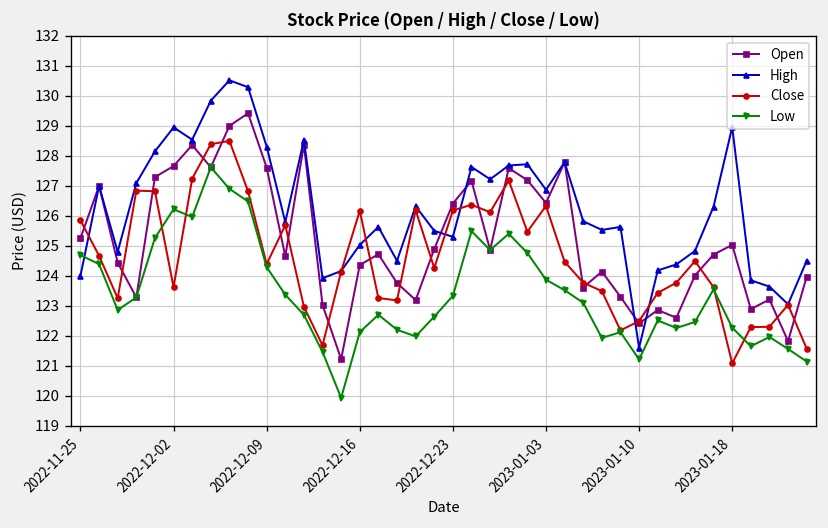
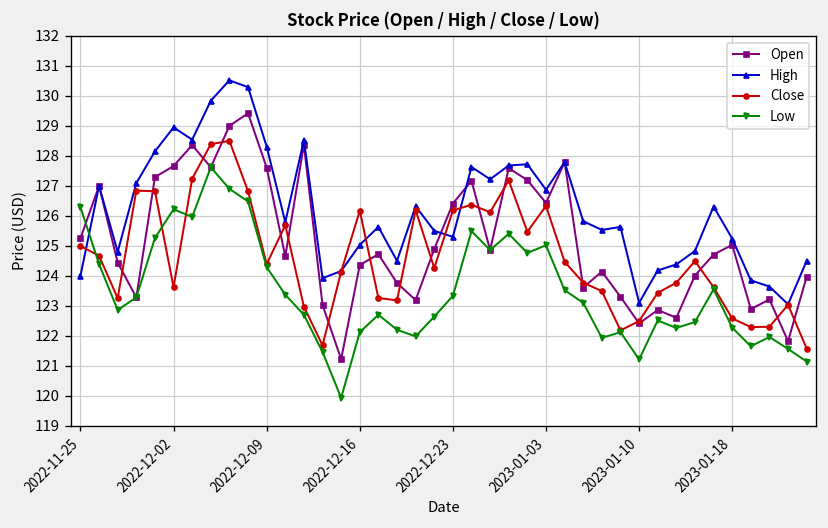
  {
    "Open": {
      "2022-11-25": 125.3,
      "2022-12-02": 127.7,
      "2022-12-09": 127.6,
      "2022-12-16": 124.4,
      "2022-12-23": 126.4,
      "2023-01-18": 125.0
    },
    "High": {
      "2022-11-25": 124.0,
      "2022-12-02": 129.0,
      "2022-12-09": 128.3,
      "2022-12-16": 125.0,
      "2022-12-23": 125.3,
      "2023-01-03": 126.9,
-     "2023-01-10": 121.6,
-     "2023-01-18": 129.0
+     "2023-01-10": 123.1,
+     "2023-01-18": 125.2
    },
    "Close": {
-     "2022-11-25": 125.9,
+     "2022-11-25": 125.0,
      "2022-12-02": 123.6,
      "2022-12-16": 126.2,
      "2022-12-23": 126.2,
-     "2023-01-18": 121.1
+     "2023-01-18": 122.6
    },
    "Low": {
-     "2022-11-25": 124.7,
+     "2022-11-25": 126.3,
      "2022-12-02": 126.2,
      "2022-12-16": 122.1,
      "2022-12-23": 123.3,
-     "2023-01-03": 123.9,
+     "2023-01-03": 125.0,
      "2023-01-10": 121.2,
      "2023-01-18": 122.3
    }
  }
